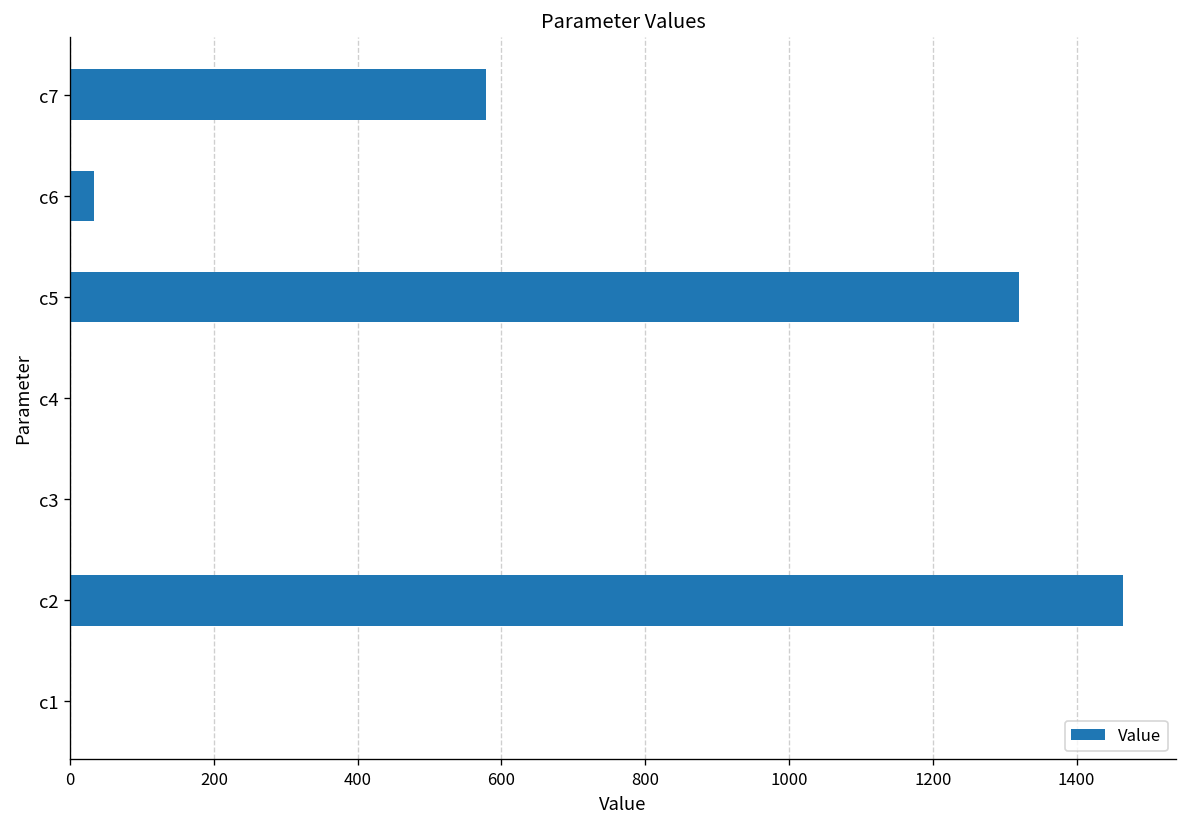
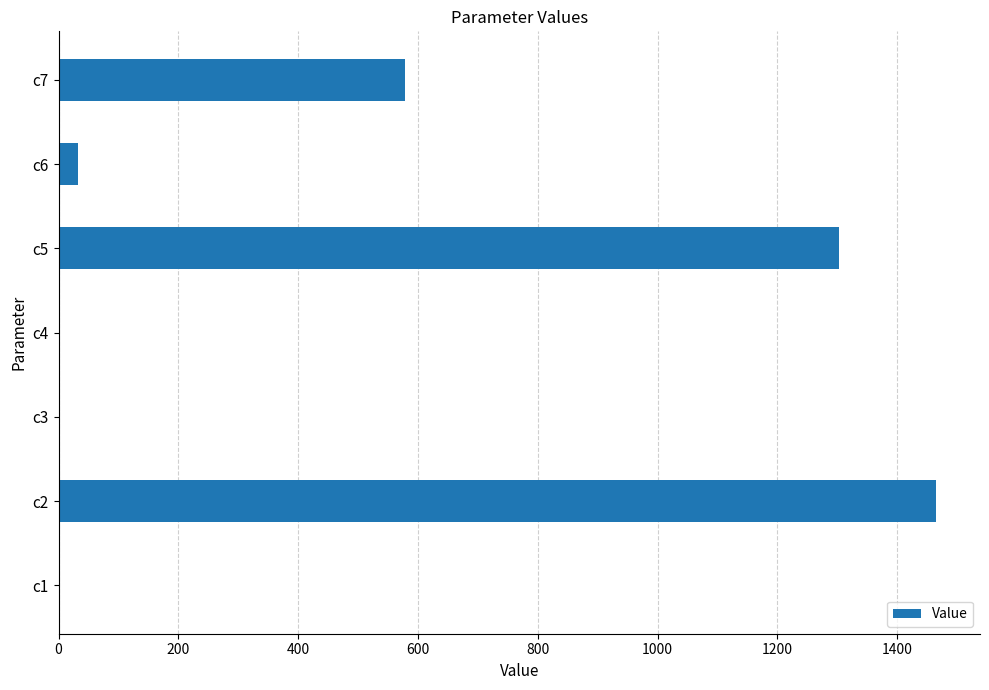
  {
    "c7": 580,
    "c6": 30,
-   "c5": 1320,
+   "c5": 1300,
    "c2": 1470
  }
